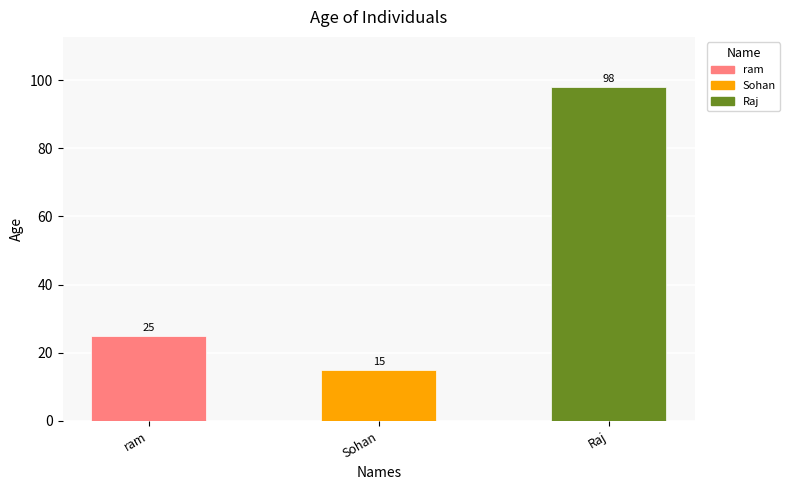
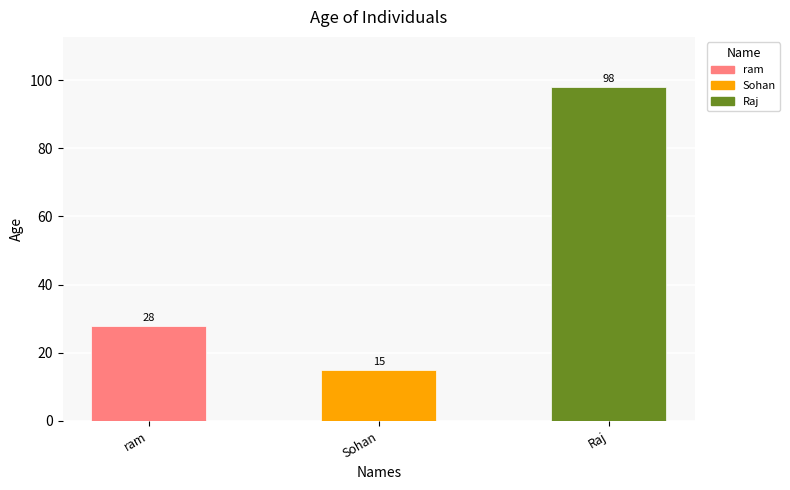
  {
-   "ram": 25,
+   "ram": 28,
    "Sohan": 15,
    "Raj": 98
  }
